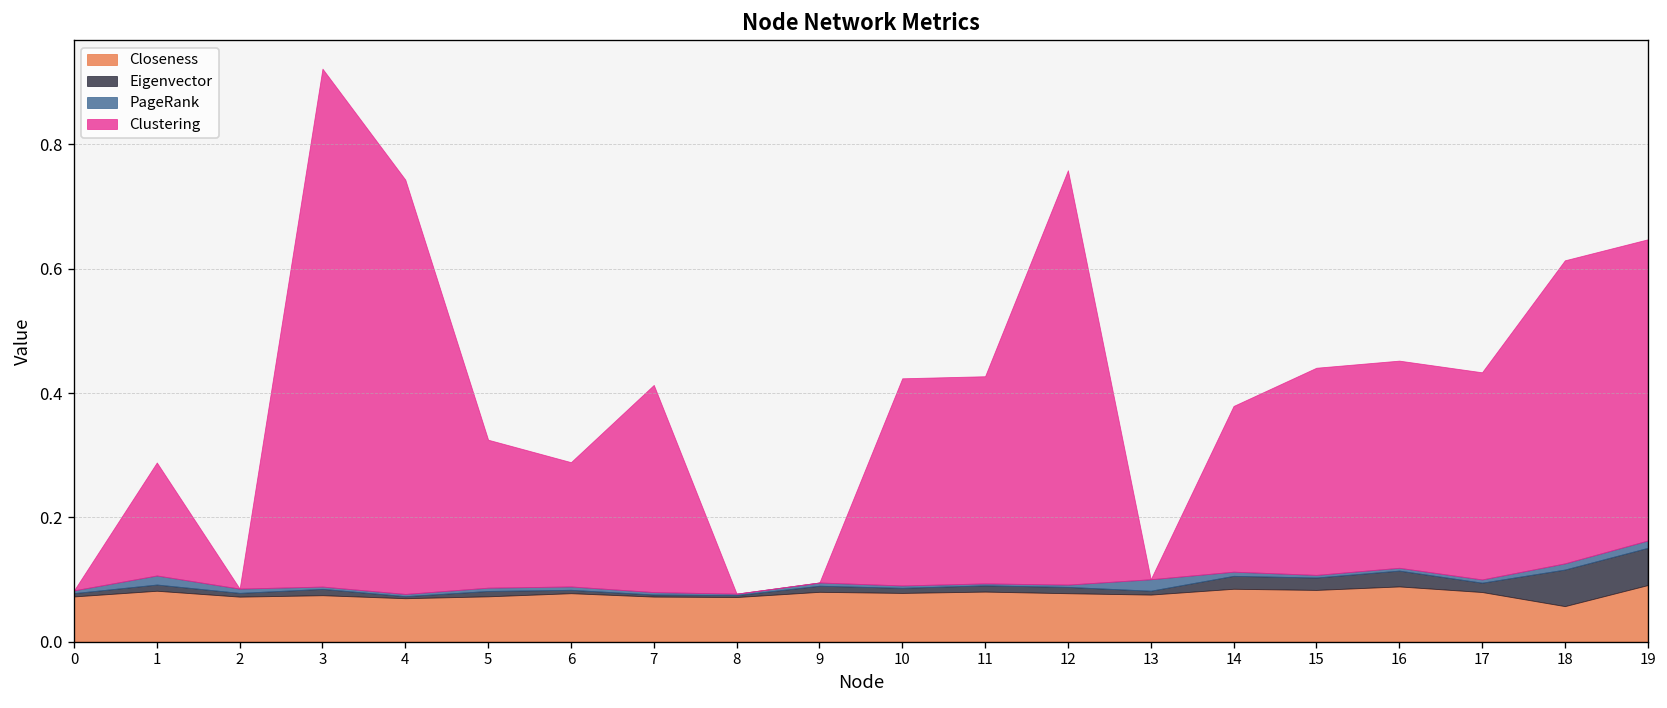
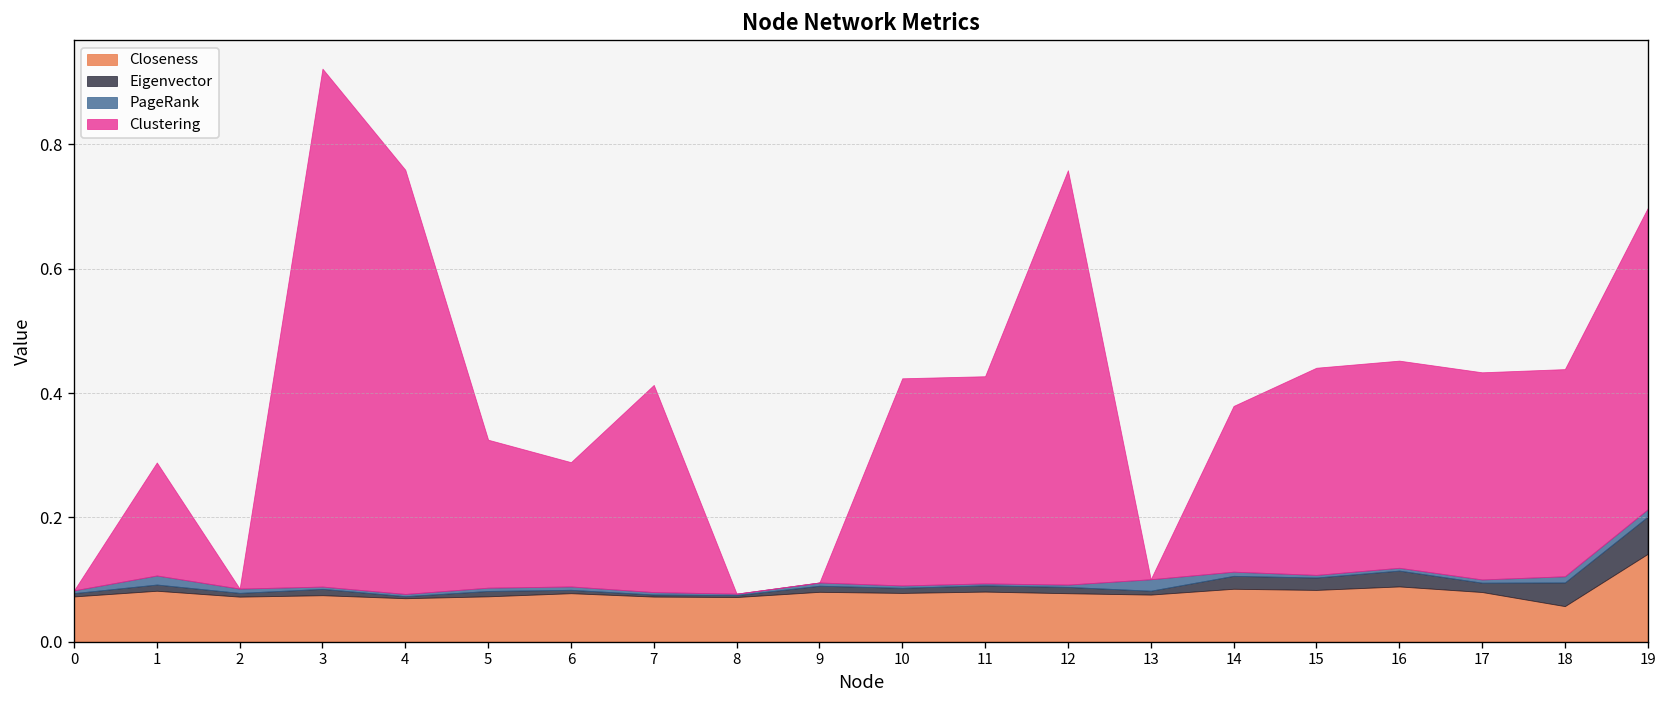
  {
    "Closeness": {
      "0": 0.07,
      "1": 0.08,
      "2": 0.07,
      "3": 0.07,
      "5": 0.07,
      "6": 0.08,
      "9": 0.08,
      "10": 0.08,
      "11": 0.08,
      "12": 0.08,
      "13": 0.08,
      "14": 0.09,
      "15": 0.08,
      "16": 0.09,
      "17": 0.08,
      "18": 0.06,
-     "19": 0.09
+     "19": 0.14
    },
    "Eigenvector": {
      "1": 0.01,
      "2": 0.01,
      "5": 0.01,
      "6": 0.01,
      "9": 0.01,
      "13": 0.01,
      "14": 0.02,
      "17": 0.02,
-     "18": 0.06,
+     "18": 0.04,
      "19": 0.06
    },
    "PageRank": {
      "1": 0.01,
      "5": 0.01,
      "6": 0.01,
      "14": 0.01,
      "17": 0.01,
      "18": 0.01,
      "19": 0.01
    },
    "Clustering": {
      "1": 0.18,
      "3": 0.83,
-     "4": 0.67,
+     "4": 0.68,
      "5": 0.24,
      "6": 0.20,
      "7": 0.33,
      "10": 0.33,
      "11": 0.33,
      "12": 0.67,
      "14": 0.27,
      "15": 0.33,
      "16": 0.33,
      "17": 0.33,
-     "18": 0.49,
+     "18": 0.33,
      "19": 0.48
    }
  }
